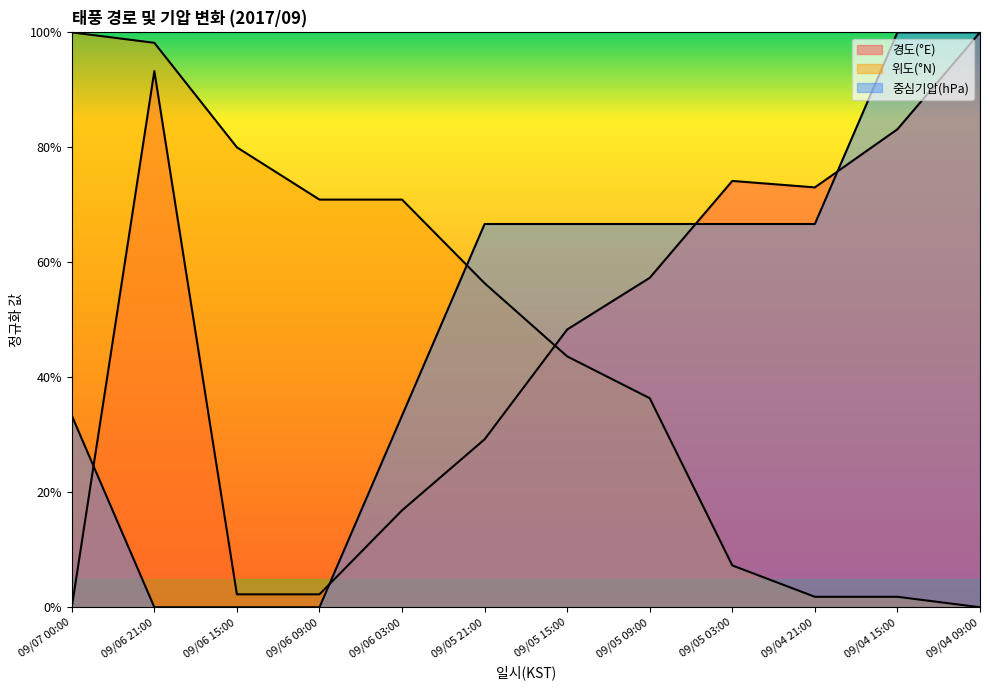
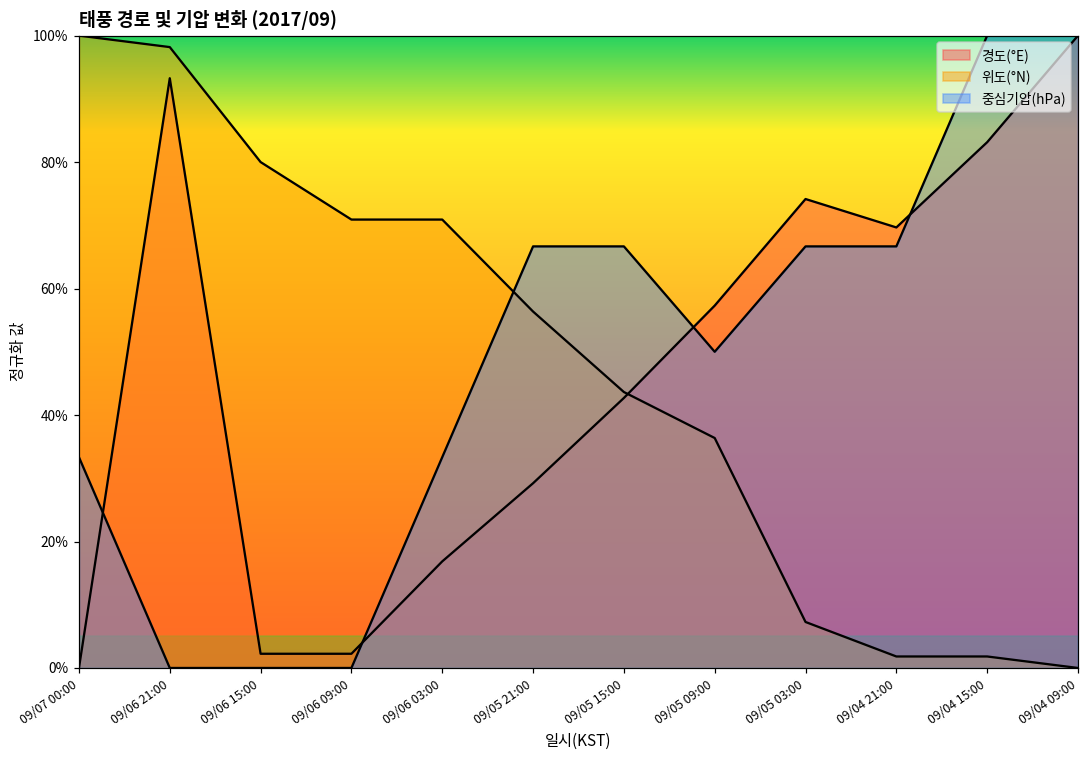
  {
    "경도(°E)": {
      "09/06 21:00": "93%",
      "09/06 03:00": "17%",
      "09/05 21:00": "29%",
-     "09/05 15:00": "48%",
+     "09/05 15:00": "43%",
      "09/05 09:00": "57%",
      "09/05 03:00": "74%",
-     "09/04 21:00": "73%",
+     "09/04 21:00": "70%",
      "09/04 15:00": "83%"
    },
    "위도(°N)": {
      "09/07 00:00": "100%",
      "09/06 21:00": "98%",
      "09/06 15:00": "80%",
      "09/06 09:00": "71%",
      "09/06 03:00": "71%",
      "09/05 21:00": "56%",
      "09/05 15:00": "44%",
      "09/05 09:00": "36%",
      "09/05 03:00": "7%"
    },
    "중심기압(hPa)": {
      "09/07 00:00": "33%",
      "09/06 03:00": "33%",
      "09/05 21:00": "67%",
      "09/05 15:00": "67%",
-     "09/05 09:00": "67%",
+     "09/05 09:00": "50%",
      "09/05 03:00": "67%",
      "09/04 21:00": "67%",
      "09/04 15:00": "100%"
    }
  }
